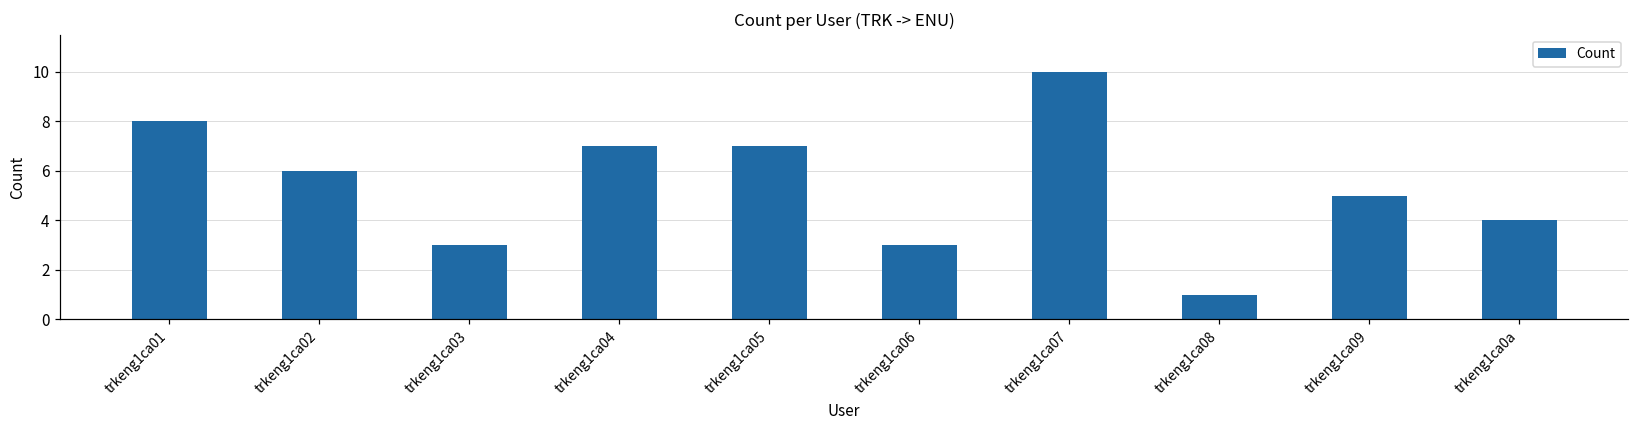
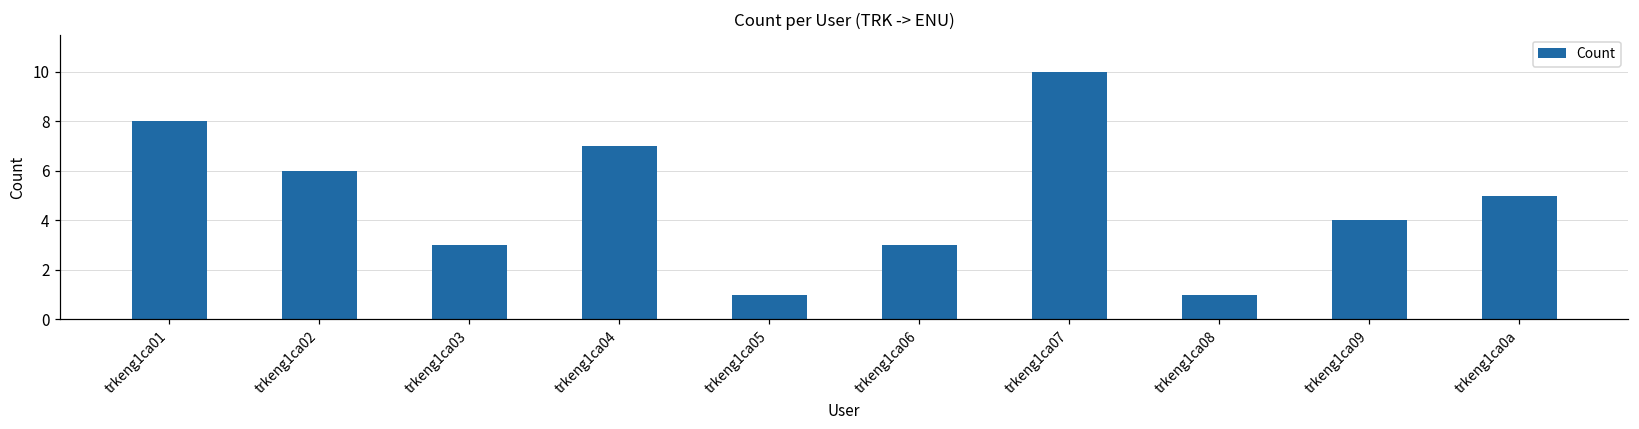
  {
    "trkeng1ca01": 8,
    "trkeng1ca02": 6,
    "trkeng1ca03": 3,
    "trkeng1ca04": 7,
-   "trkeng1ca05": 7,
+   "trkeng1ca05": 1,
    "trkeng1ca06": 3,
    "trkeng1ca07": 10,
    "trkeng1ca08": 1,
-   "trkeng1ca09": 5,
-   "trkeng1ca0a": 4
+   "trkeng1ca09": 4,
+   "trkeng1ca0a": 5
  }
